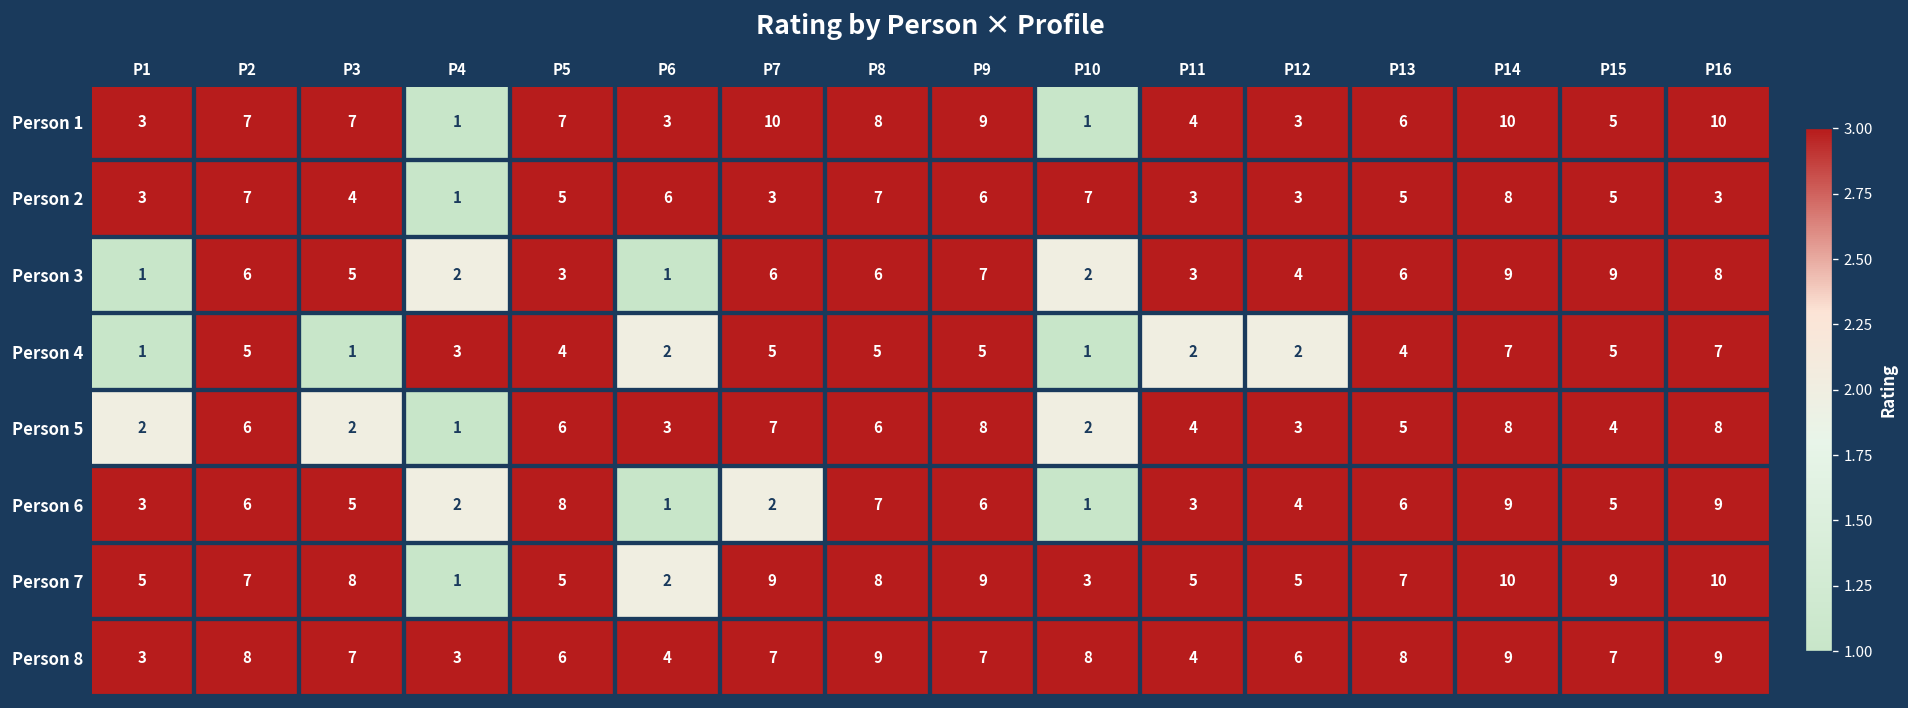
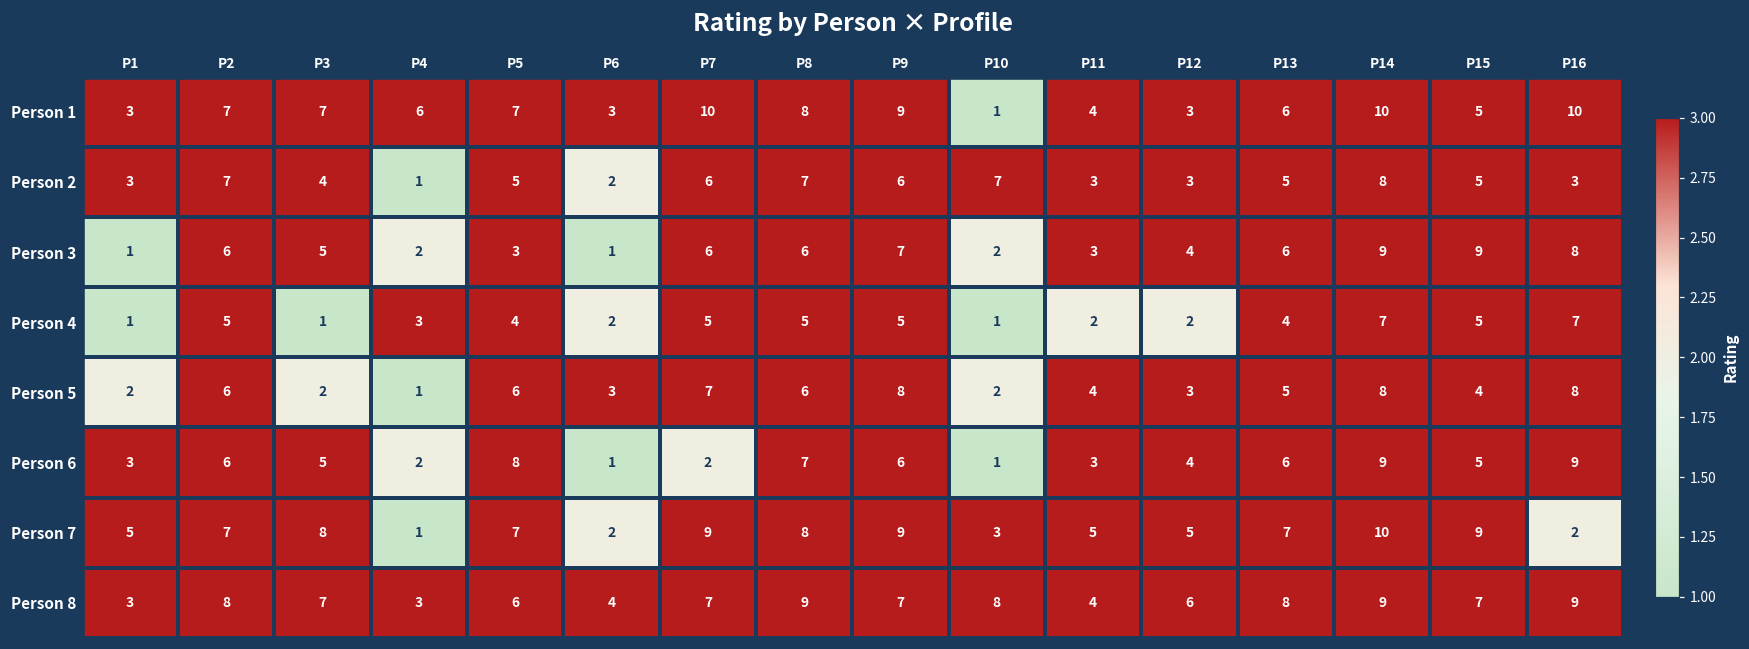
  {
    "Person 1": {
      "P1": 3,
      "P2": 7,
      "P3": 7,
-     "P4": 1,
+     "P4": 6,
      "P5": 7,
      "P6": 3,
      "P7": 10,
      "P8": 8,
      "P9": 9,
      "P10": 1,
      "P11": 4,
      "P12": 3,
      "P13": 6,
      "P14": 10,
      "P15": 5,
      "P16": 10
    },
    "Person 2": {
      "P1": 3,
      "P2": 7,
      "P3": 4,
      "P4": 1,
      "P5": 5,
-     "P6": 6,
-     "P7": 3,
+     "P6": 2,
+     "P7": 6,
      "P8": 7,
      "P9": 6,
      "P10": 7,
      "P11": 3,
      "P12": 3,
      "P13": 5,
      "P14": 8,
      "P15": 5,
      "P16": 3
    },
    "Person 3": {
      "P1": 1,
      "P2": 6,
      "P3": 5,
      "P4": 2,
      "P5": 3,
      "P6": 1,
      "P7": 6,
      "P8": 6,
      "P9": 7,
      "P10": 2,
      "P11": 3,
      "P12": 4,
      "P13": 6,
      "P14": 9,
      "P15": 9,
      "P16": 8
    },
    "Person 4": {
      "P1": 1,
      "P2": 5,
      "P3": 1,
      "P4": 3,
      "P5": 4,
      "P6": 2,
      "P7": 5,
      "P8": 5,
      "P9": 5,
      "P10": 1,
      "P11": 2,
      "P12": 2,
      "P13": 4,
      "P14": 7,
      "P15": 5,
      "P16": 7
    },
    "Person 5": {
      "P1": 2,
      "P2": 6,
      "P3": 2,
      "P4": 1,
      "P5": 6,
      "P6": 3,
      "P7": 7,
      "P8": 6,
      "P9": 8,
      "P10": 2,
      "P11": 4,
      "P12": 3,
      "P13": 5,
      "P14": 8,
      "P15": 4,
      "P16": 8
    },
    "Person 6": {
      "P1": 3,
      "P2": 6,
      "P3": 5,
      "P4": 2,
      "P5": 8,
      "P6": 1,
      "P7": 2,
      "P8": 7,
      "P9": 6,
      "P10": 1,
      "P11": 3,
      "P12": 4,
      "P13": 6,
      "P14": 9,
      "P15": 5,
      "P16": 9
    },
    "Person 7": {
      "P1": 5,
      "P2": 7,
      "P3": 8,
      "P4": 1,
-     "P5": 5,
+     "P5": 7,
      "P6": 2,
      "P7": 9,
      "P8": 8,
      "P9": 9,
      "P10": 3,
      "P11": 5,
      "P12": 5,
      "P13": 7,
      "P14": 10,
      "P15": 9,
-     "P16": 10
+     "P16": 2
    },
    "Person 8": {
      "P1": 3,
      "P2": 8,
      "P3": 7,
      "P4": 3,
      "P5": 6,
      "P6": 4,
      "P7": 7,
      "P8": 9,
      "P9": 7,
      "P10": 8,
      "P11": 4,
      "P12": 6,
      "P13": 8,
      "P14": 9,
      "P15": 7,
      "P16": 9
    }
  }
